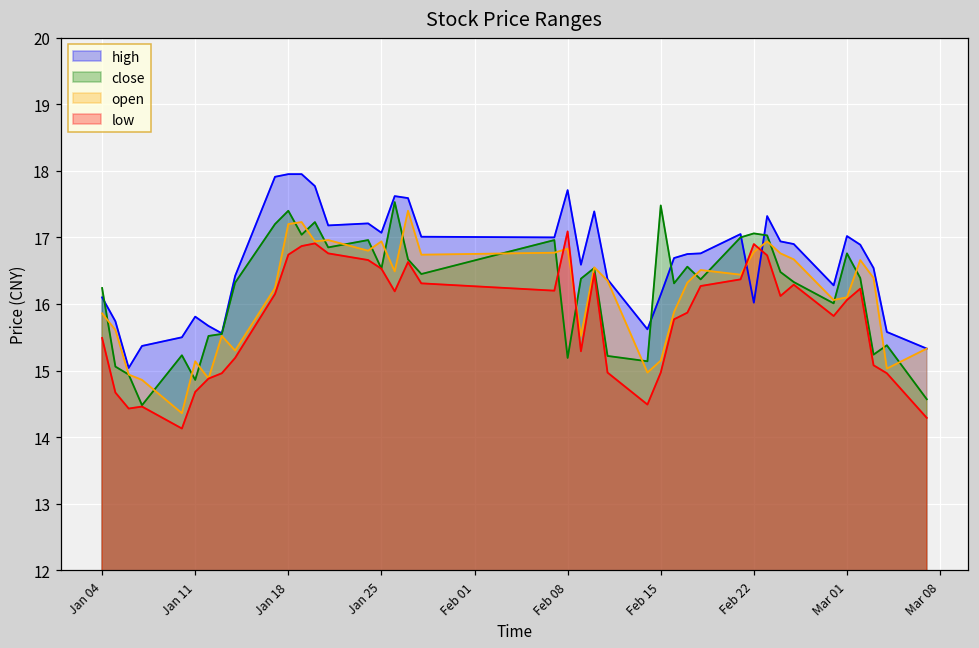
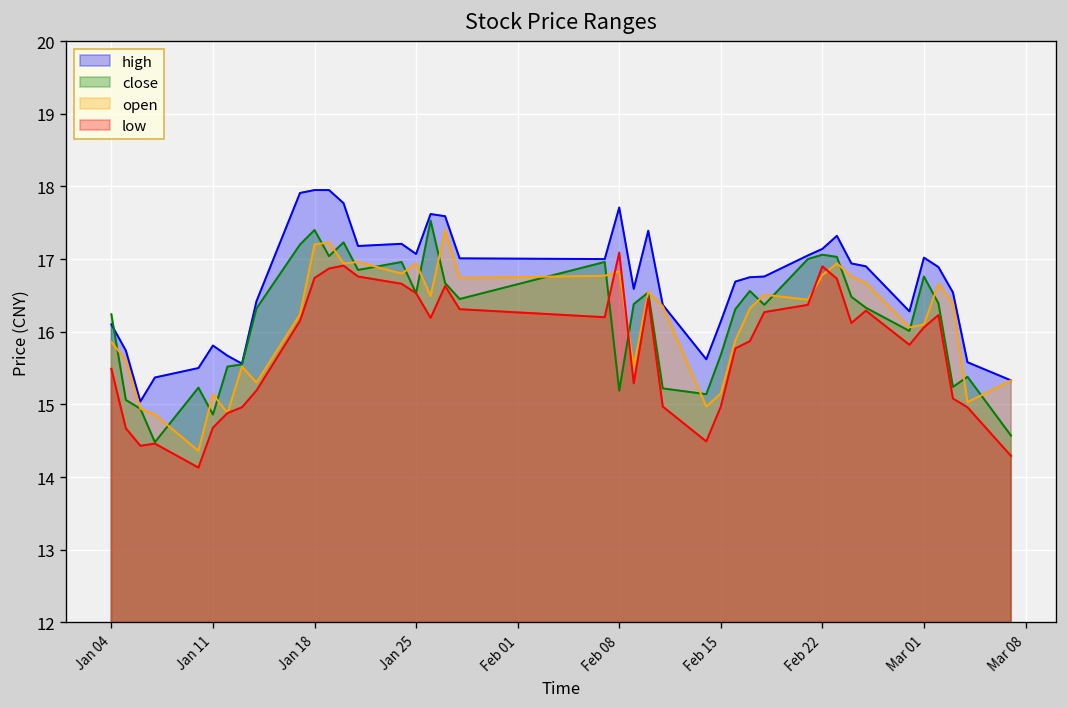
  {
    "high": {
      "Jan 04": 16.1,
      "Jan 11": 15.8,
      "Jan 18": 18.0,
      "Jan 25": 17.1,
      "Feb 08": 17.7,
      "Feb 15": 16.1,
-     "Feb 22": 16.0,
+     "Feb 22": 17.1,
      "Mar 01": 17.0
    },
    "close": {
      "Jan 04": 16.2,
      "Jan 11": 14.9,
      "Jan 18": 17.4,
      "Feb 08": 15.2,
-     "Feb 15": 17.5,
+     "Feb 15": 15.7,
      "Feb 22": 17.1,
      "Mar 01": 16.8
    },
    "open": {
      "Jan 04": 15.9,
      "Jan 11": 15.1,
      "Jan 18": 17.2,
      "Jan 25": 16.9,
      "Feb 08": 16.8,
      "Feb 15": 15.2,
      "Feb 22": 16.8
    },
    "low": {
      "Jan 04": 15.5,
      "Jan 11": 14.7,
      "Jan 18": 16.7,
      "Feb 08": 17.1,
      "Feb 15": 15.0,
      "Feb 22": 16.9
    }
  }
